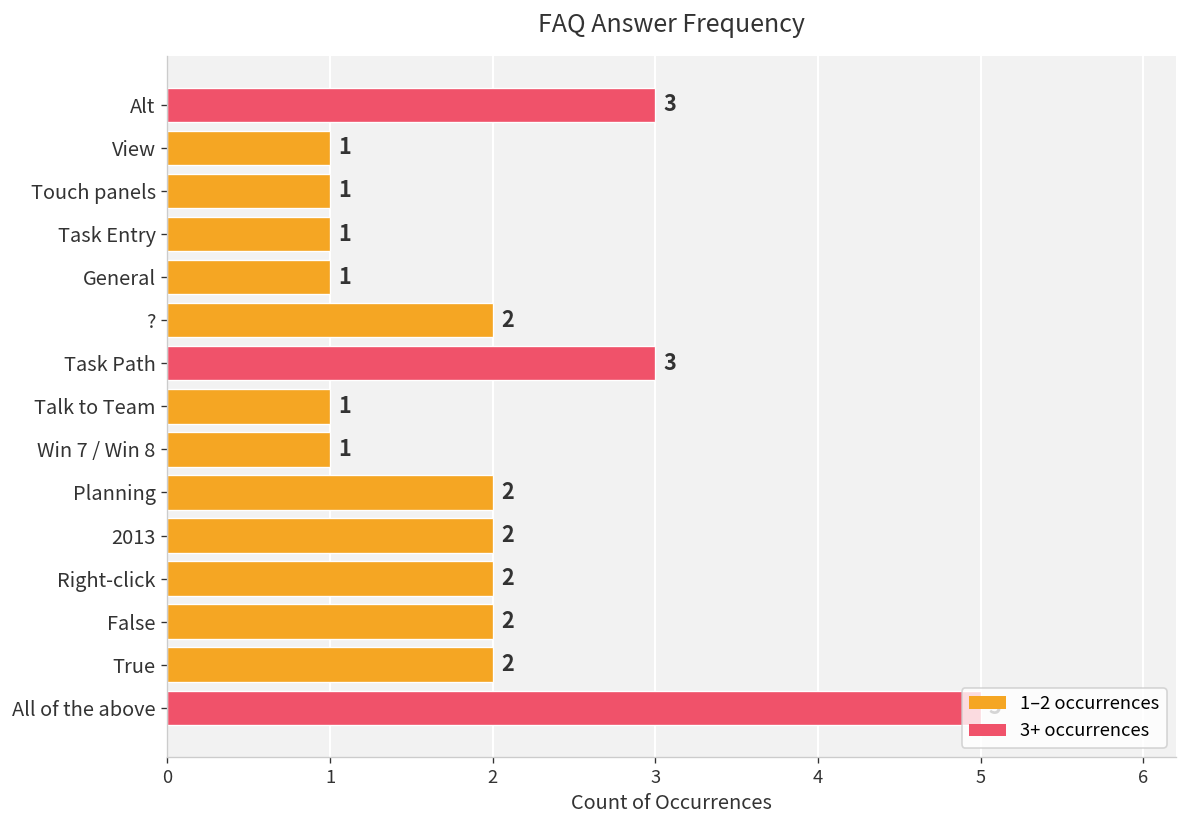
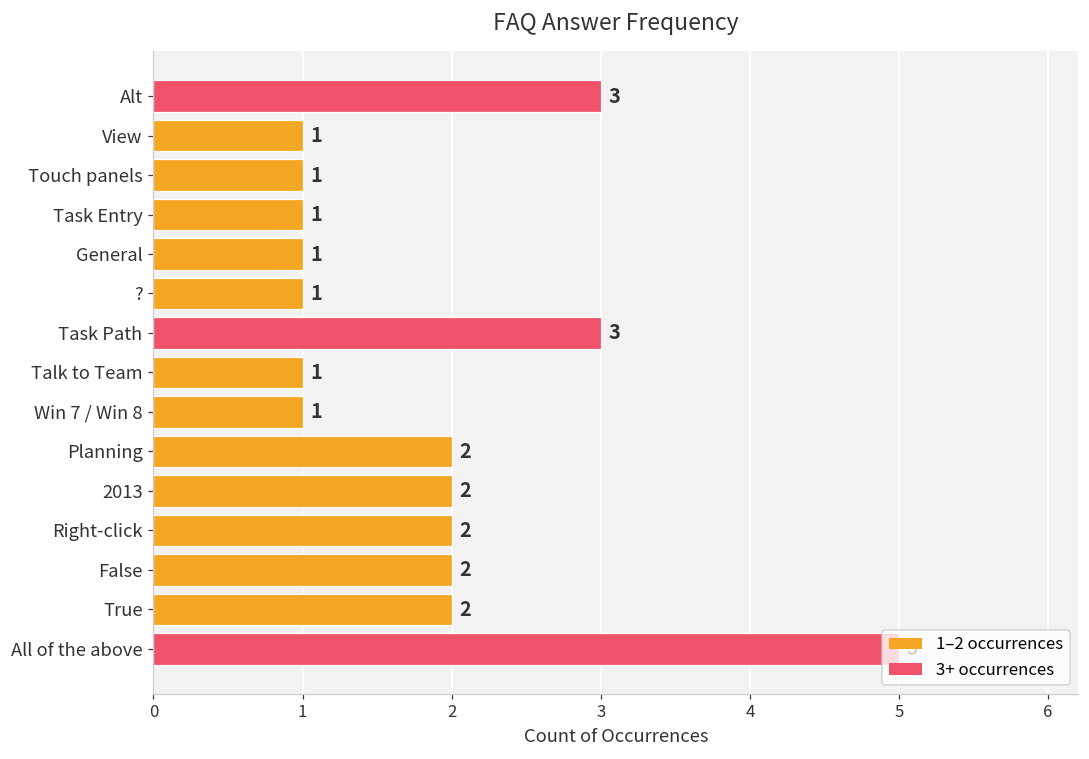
  {
    "Alt": 3,
    "View": 1,
    "Touch panels": 1,
    "Task Entry": 1,
    "General": 1,
-   "?": 2,
+   "?": 1,
    "Task Path": 3,
    "Talk to Team": 1,
    "Win 7 / Win 8": 1,
    "Planning": 2,
    "2013": 2,
    "Right-click": 2,
    "False": 2,
    "True": 2
  }
